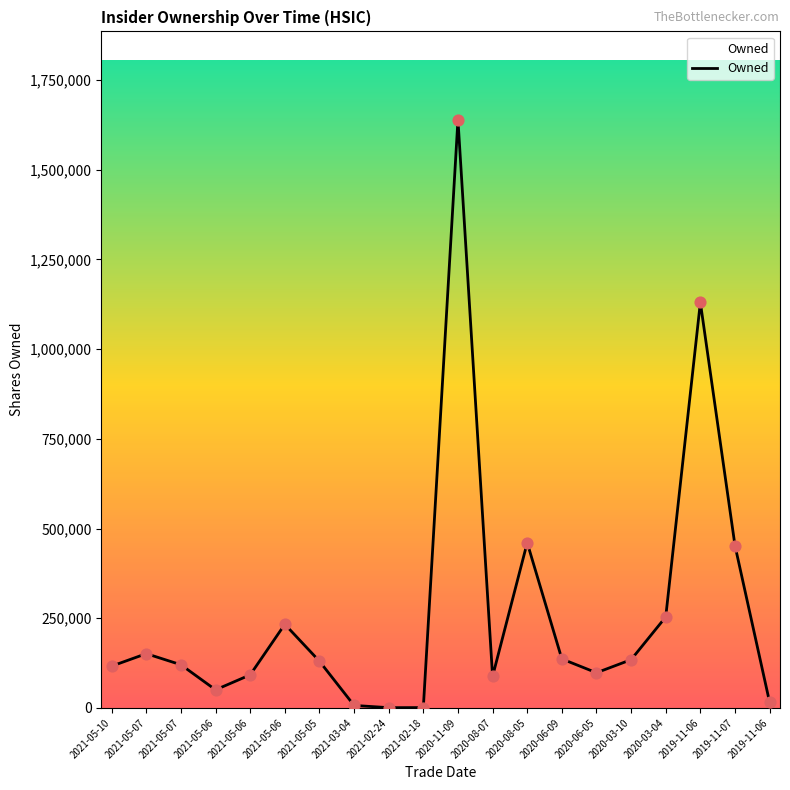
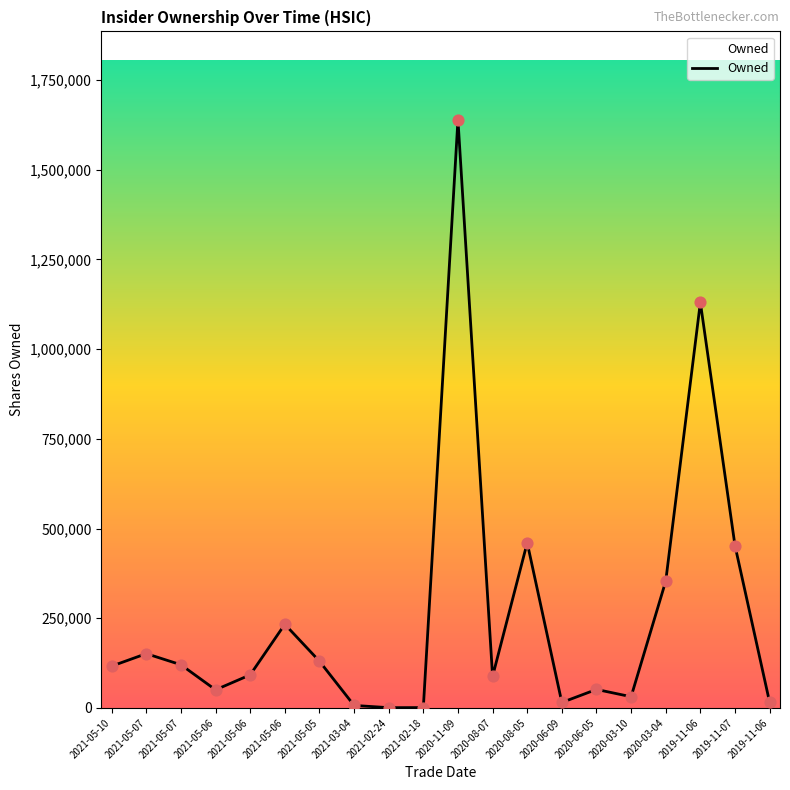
  {
    "2021-05-10": "120,000",
    "2021-05-05": "130,000",
    "2021-03-04": "10,000",
    "2021-02-24": "0",
    "2021-02-18": "0",
    "2020-11-09": "1,640,000",
    "2020-08-07": "90,000",
    "2020-08-05": "460,000",
-   "2020-06-09": "140,000",
-   "2020-06-05": "100,000",
-   "2020-03-10": "130,000",
-   "2020-03-04": "250,000",
+   "2020-06-09": "20,000",
+   "2020-06-05": "50,000",
+   "2020-03-10": "30,000",
+   "2020-03-04": "350,000",
    "2019-11-07": "450,000"
  }
